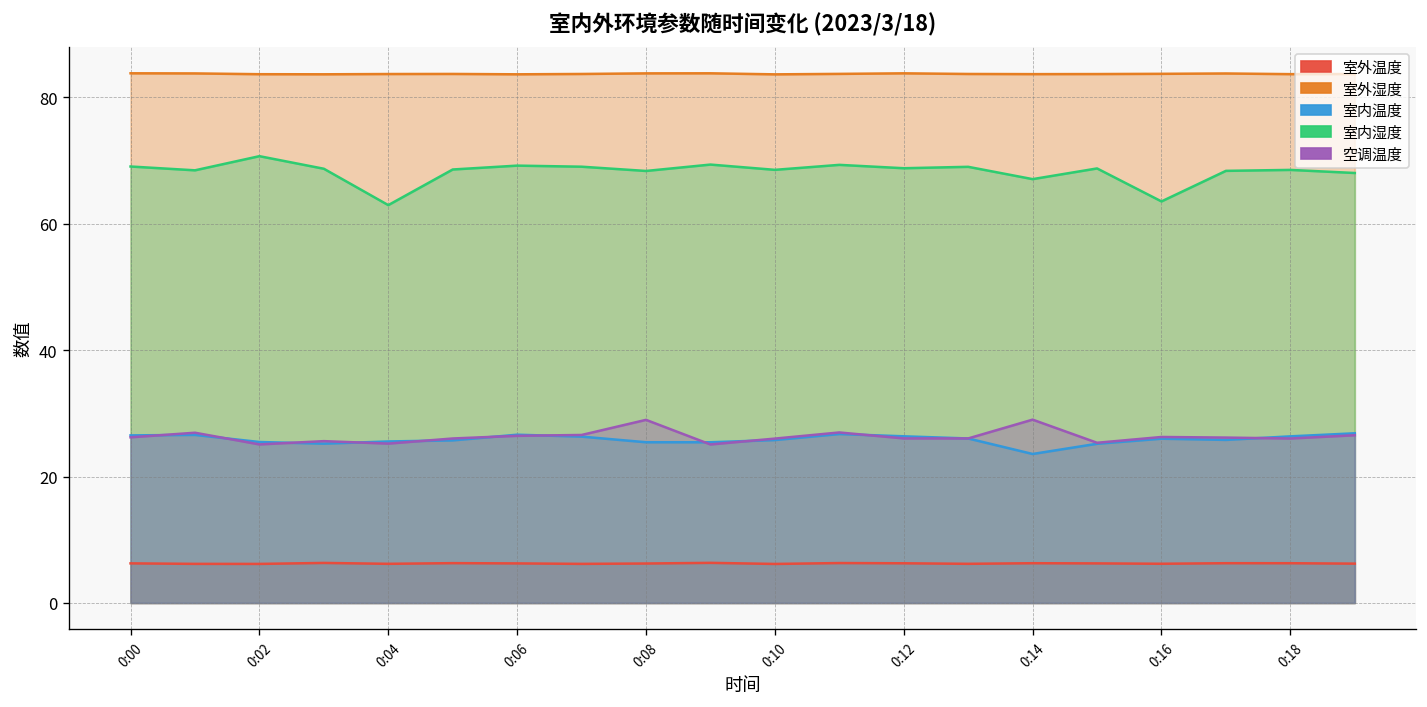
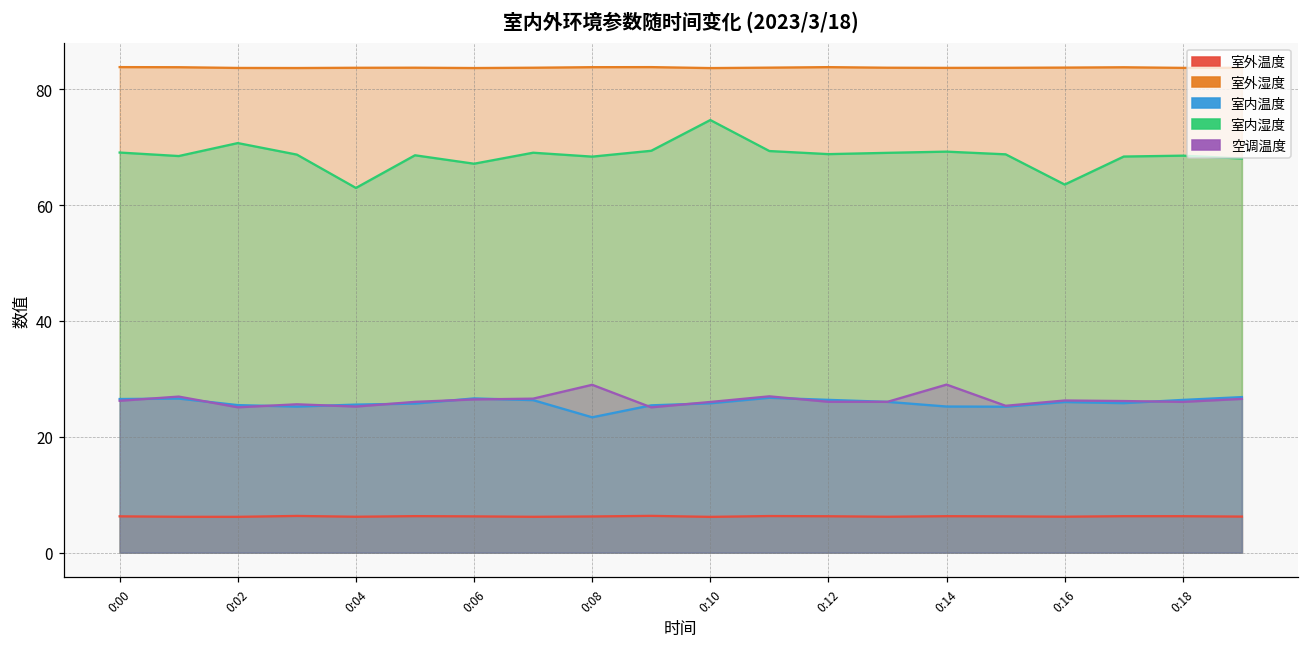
  {
    "室内温度": {
-     "0:08": 25,
-     "0:14": 24
+     "0:08": 23,
+     "0:14": 25
    },
    "室内湿度": {
      "0:00": 69,
      "0:02": 71,
      "0:04": 63,
-     "0:06": 69,
+     "0:06": 67,
      "0:08": 68,
-     "0:10": 69,
+     "0:10": 75,
      "0:12": 69,
-     "0:14": 67,
+     "0:14": 69,
      "0:16": 64,
      "0:18": 69
    },
    "空调温度": {
      "0:08": 29,
      "0:14": 29
    }
  }
